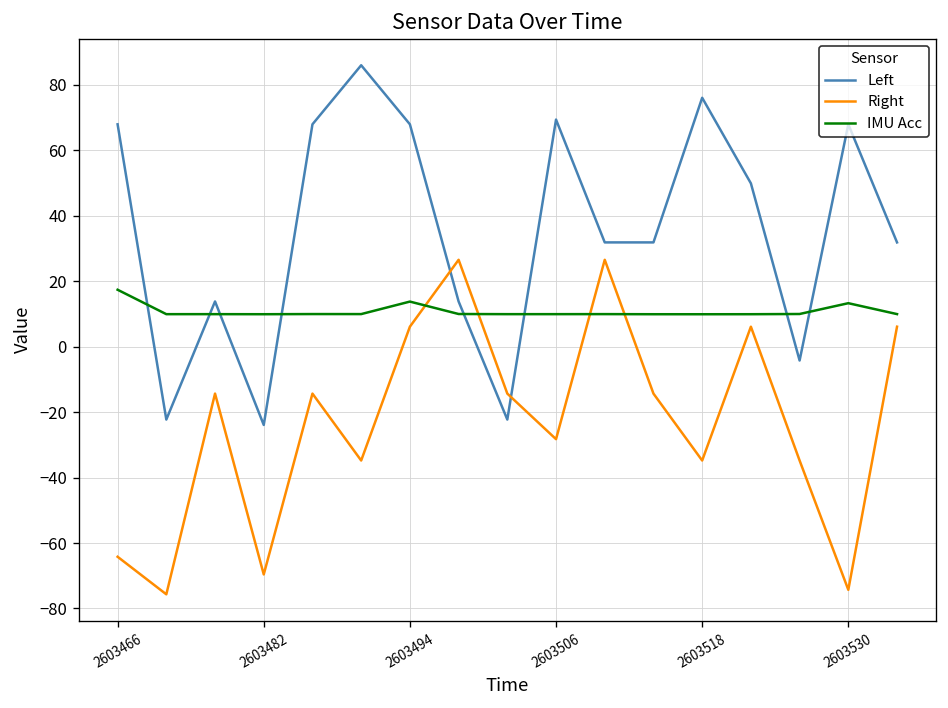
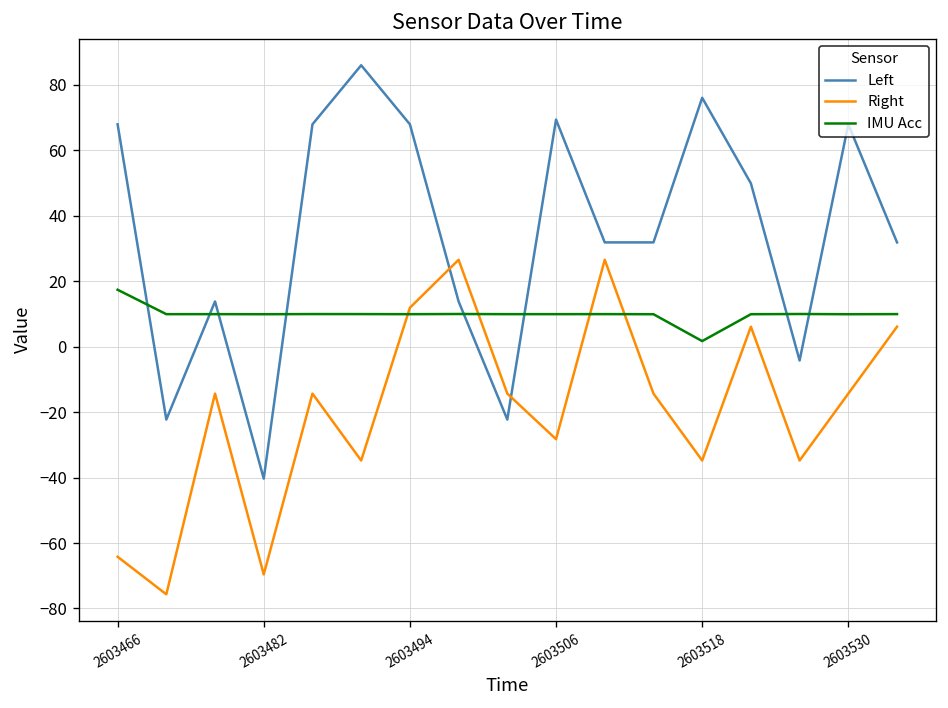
  {
    "Left": {
      "2603466": 68,
-     "2603482": -24,
+     "2603482": -40,
      "2603494": 68,
      "2603506": 69,
      "2603518": 76
    },
    "Right": {
      "2603466": -64,
      "2603482": -70,
-     "2603494": 6,
+     "2603494": 12,
      "2603506": -28,
      "2603518": -35,
-     "2603530": -74
+     "2603530": -14
    },
    "IMU Acc": {
      "2603466": 17,
      "2603482": 10,
-     "2603494": 14,
+     "2603494": 10,
      "2603506": 10,
-     "2603518": 10,
-     "2603530": 13
+     "2603518": 2,
+     "2603530": 10
    }
  }
